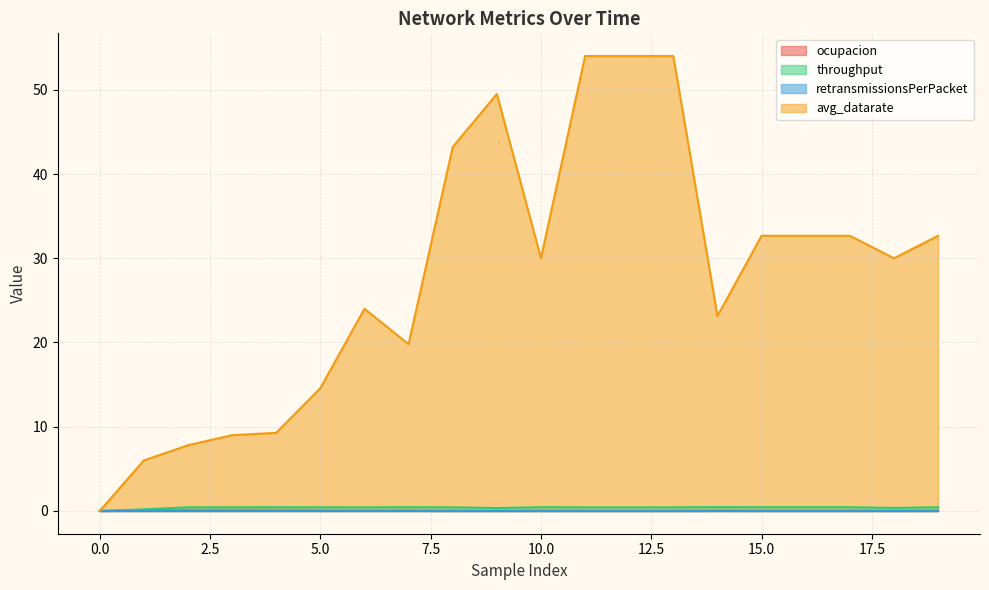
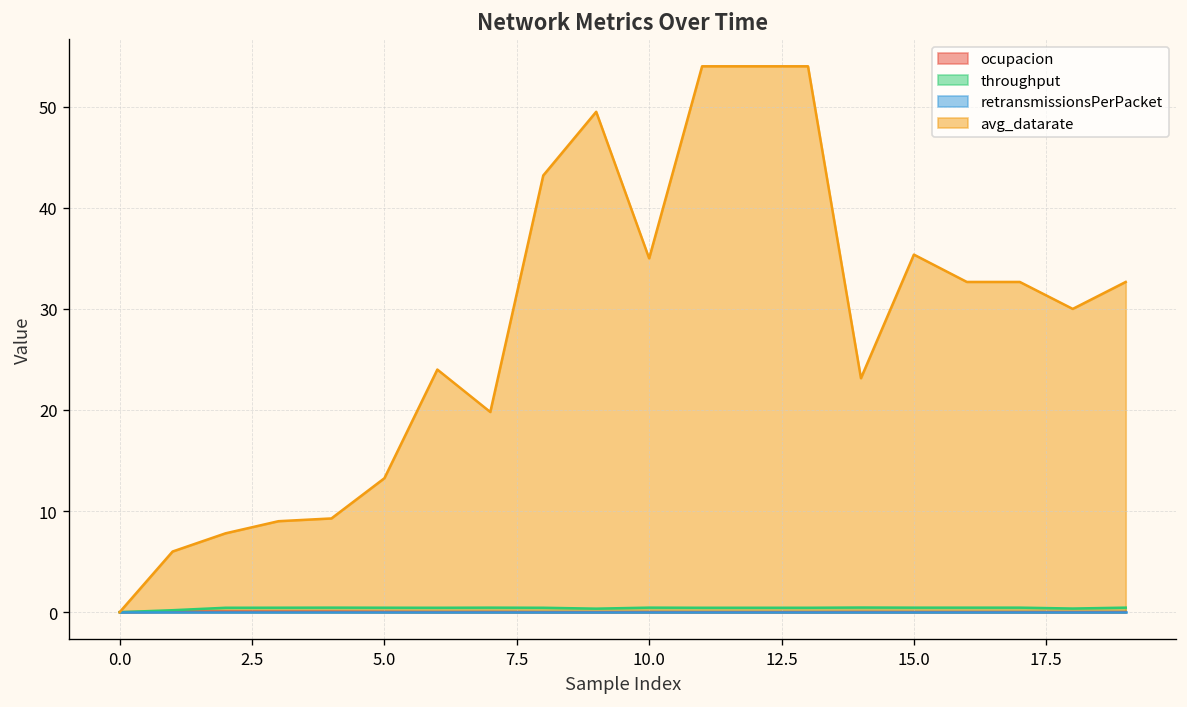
  {
    "throughput": {
      "5.0": 0,
      "10.0": 0,
      "15.0": 0
    },
    "avg_datarate": {
-     "5.0": 15,
-     "10.0": 30,
-     "15.0": 33
+     "5.0": 13,
+     "10.0": 35,
+     "15.0": 35
    }
  }
